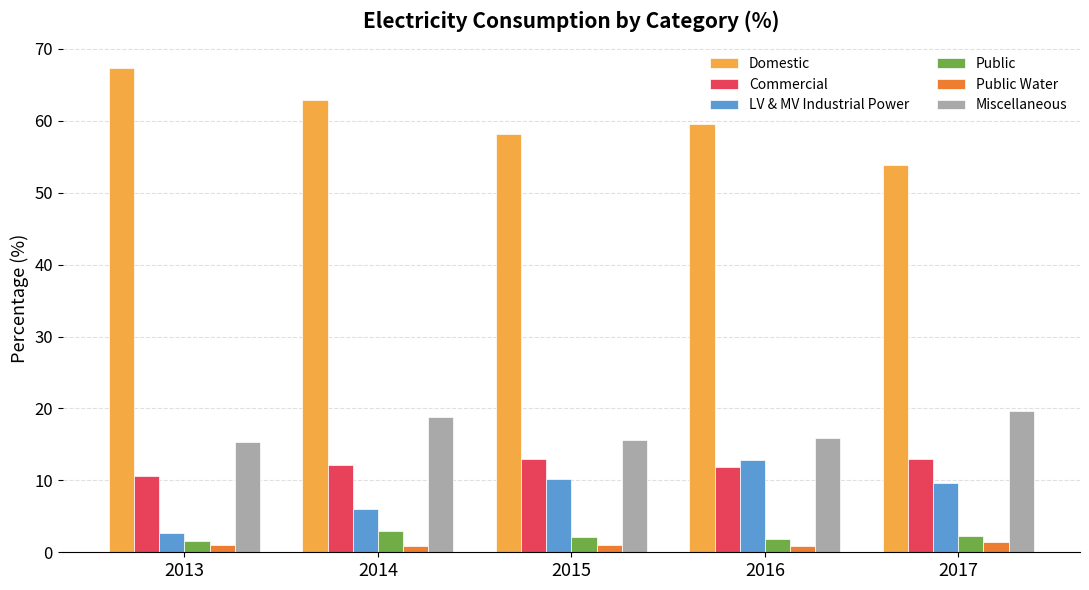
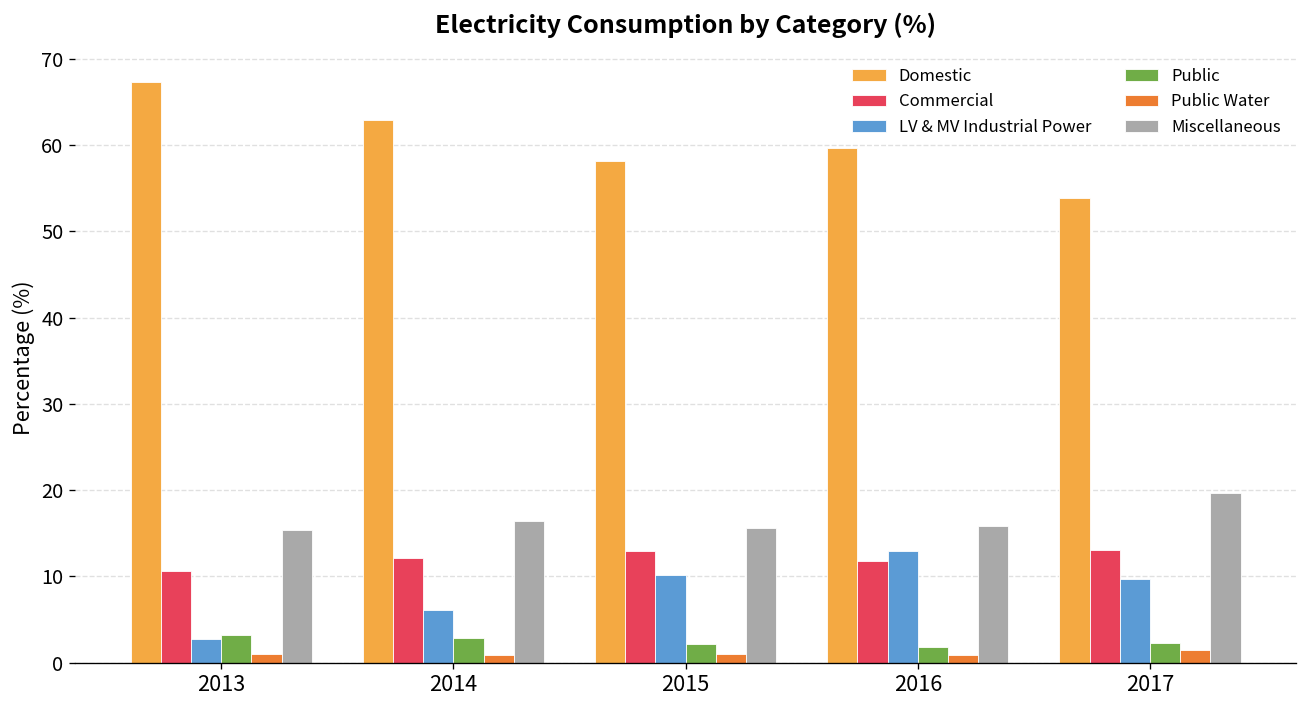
  {
    "Commercial": {
      "2013": 11,
      "2014": 12,
      "2015": 13,
      "2016": 12,
      "2017": 13
    },
    "LV & MV Industrial Power": {
      "2013": 3,
      "2014": 6,
      "2015": 10,
      "2016": 13,
      "2017": 10
    },
    "Public": {
-     "2013": 2,
+     "2013": 3,
      "2014": 3,
      "2015": 2,
      "2016": 2,
      "2017": 2
    },
    "Miscellaneous": {
      "2013": 15,
-     "2014": 19,
+     "2014": 16,
      "2015": 16,
      "2016": 16,
      "2017": 20
    }
  }
